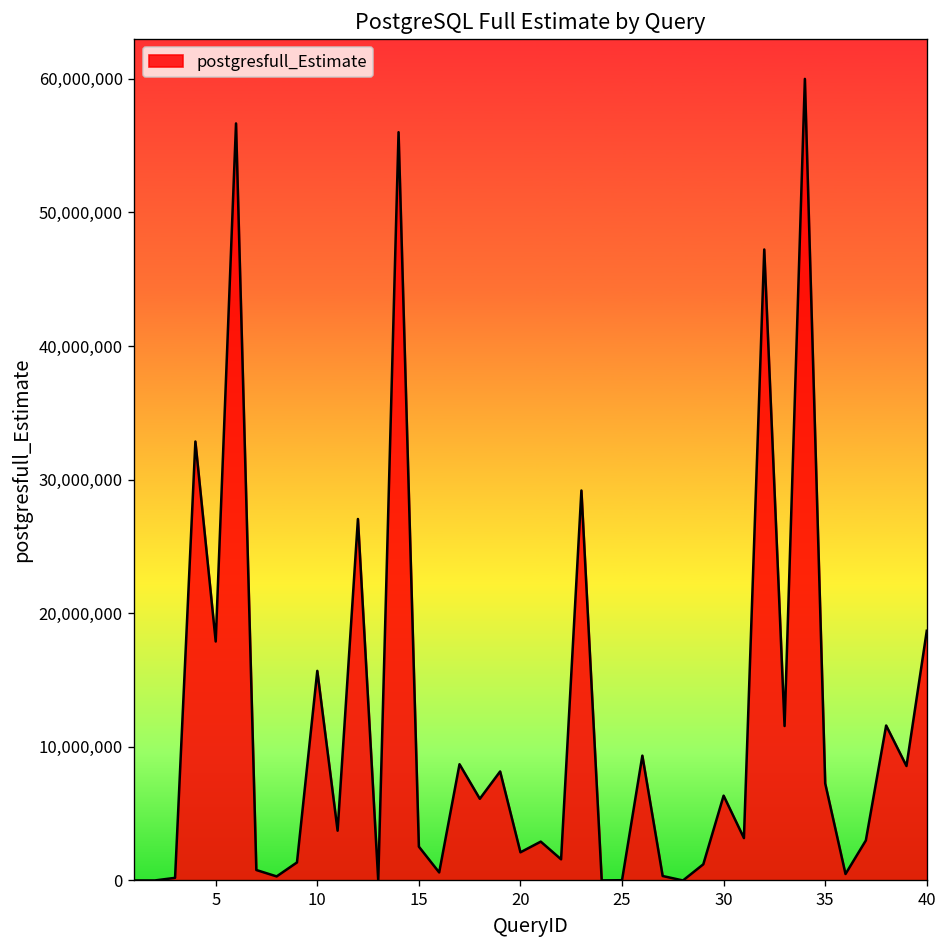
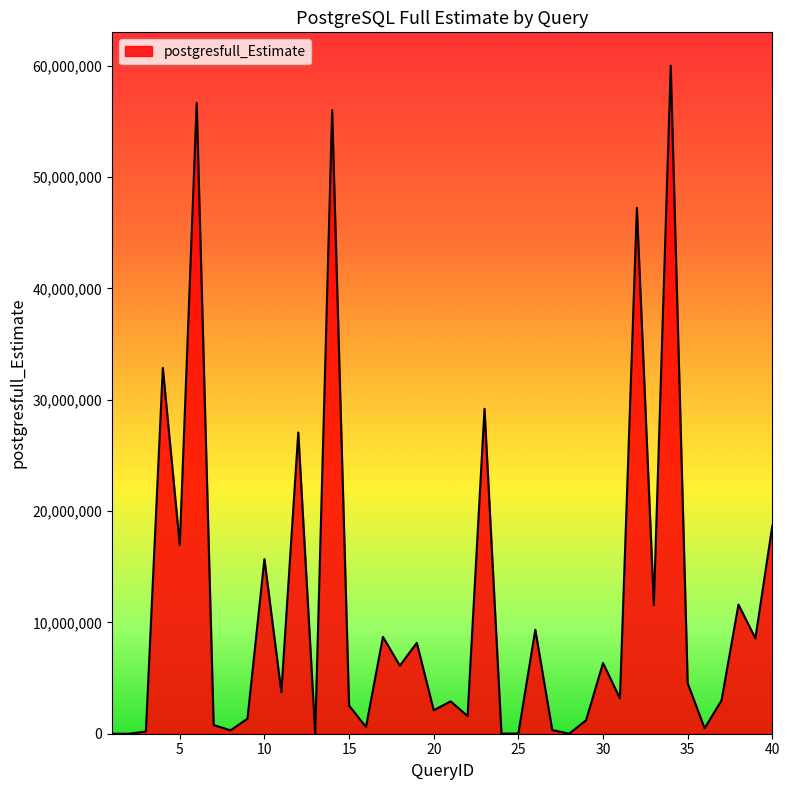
  {
-   "5": "17,900,000",
+   "5": "16,900,000",
    "10": "15,700,000",
    "15": "2,500,000",
    "20": "2,100,000",
    "25": "0",
    "30": "6,300,000",
-   "35": "7,300,000",
+   "35": "4,500,000",
    "40": "18,700,000"
  }
